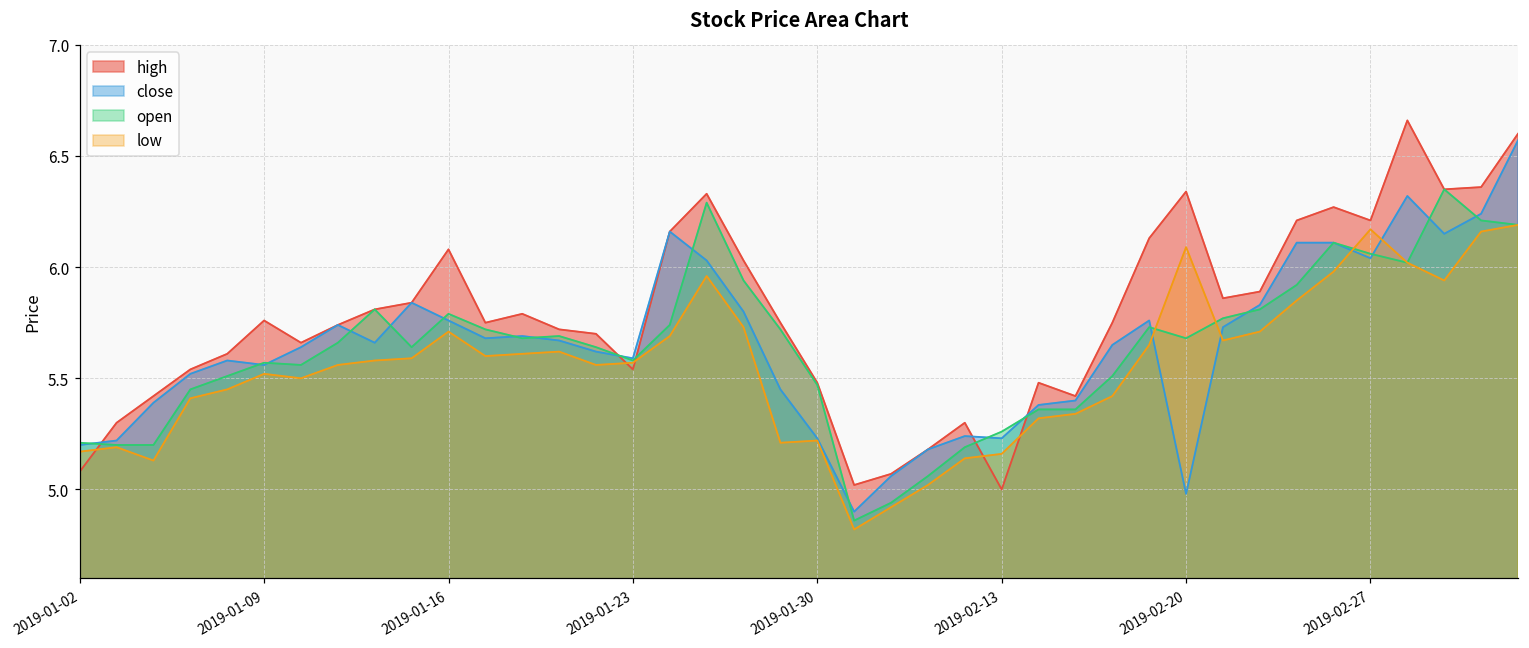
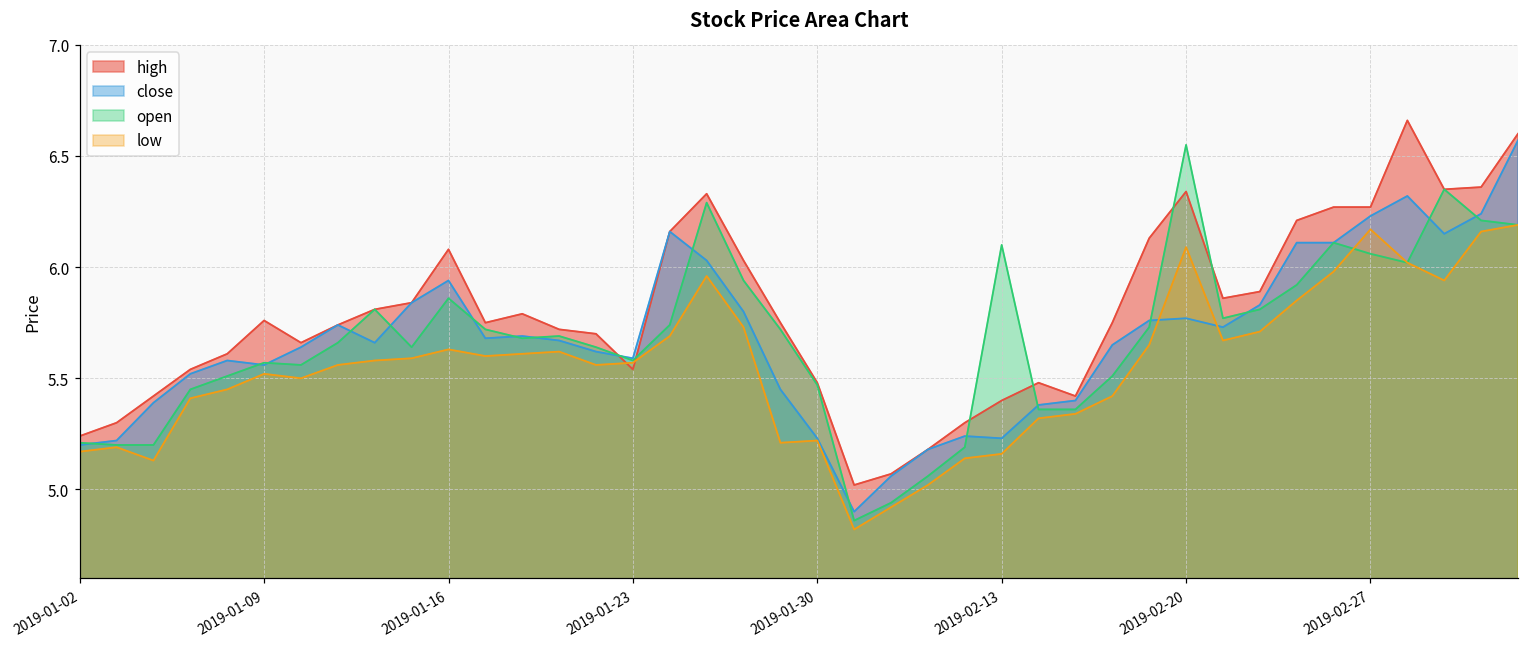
  {
    "high": {
-     "2019-01-02": 5.08,
+     "2019-01-02": 5.24,
      "2019-01-09": 5.76,
      "2019-01-16": 6.08,
      "2019-01-23": 5.54,
-     "2019-02-13": 5.0,
+     "2019-02-13": 5.4,
      "2019-02-20": 6.34,
-     "2019-02-27": 6.21
+     "2019-02-27": 6.27
    },
    "close": {
-     "2019-01-16": 5.76,
+     "2019-01-16": 5.94,
      "2019-02-13": 5.23,
-     "2019-02-20": 4.98,
-     "2019-02-27": 6.04
+     "2019-02-20": 5.77,
+     "2019-02-27": 6.23
    },
    "open": {
-     "2019-01-16": 5.79,
-     "2019-02-13": 5.26,
-     "2019-02-20": 5.68,
+     "2019-01-16": 5.86,
+     "2019-02-13": 6.10,
+     "2019-02-20": 6.55,
      "2019-02-27": 6.06
    },
    "low": {
      "2019-01-02": 5.17,
      "2019-01-09": 5.52,
-     "2019-01-16": 5.71,
+     "2019-01-16": 5.63,
      "2019-02-13": 5.16,
      "2019-02-20": 6.09,
      "2019-02-27": 6.17
    }
  }
